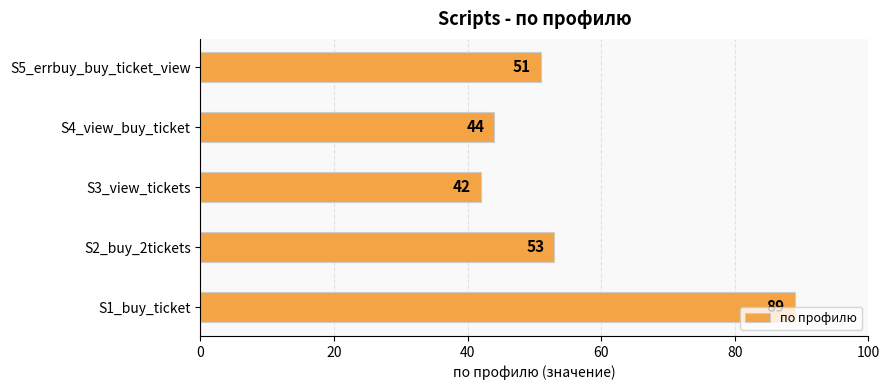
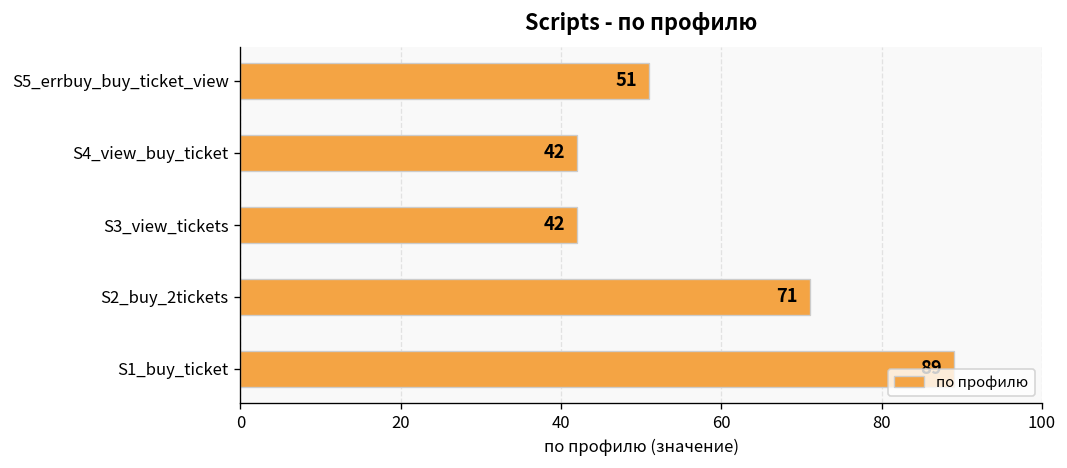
  {
    "S5_errbuy_buy_ticket_view": 51,
-   "S4_view_buy_ticket": 44,
+   "S4_view_buy_ticket": 42,
    "S3_view_tickets": 42,
-   "S2_buy_2tickets": 53
+   "S2_buy_2tickets": 71
  }
